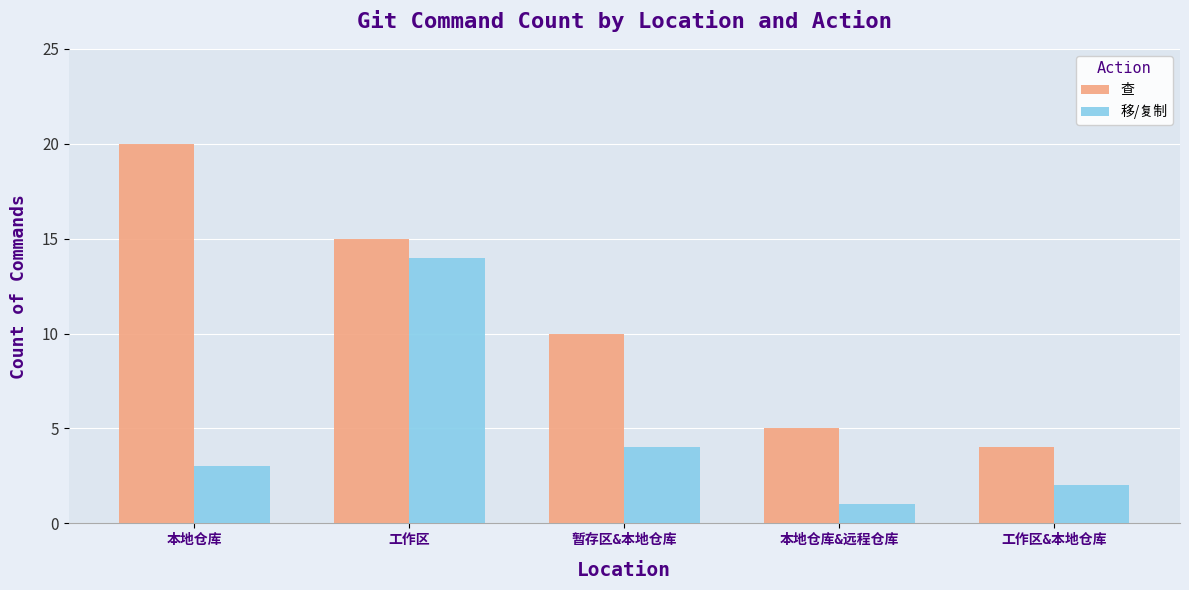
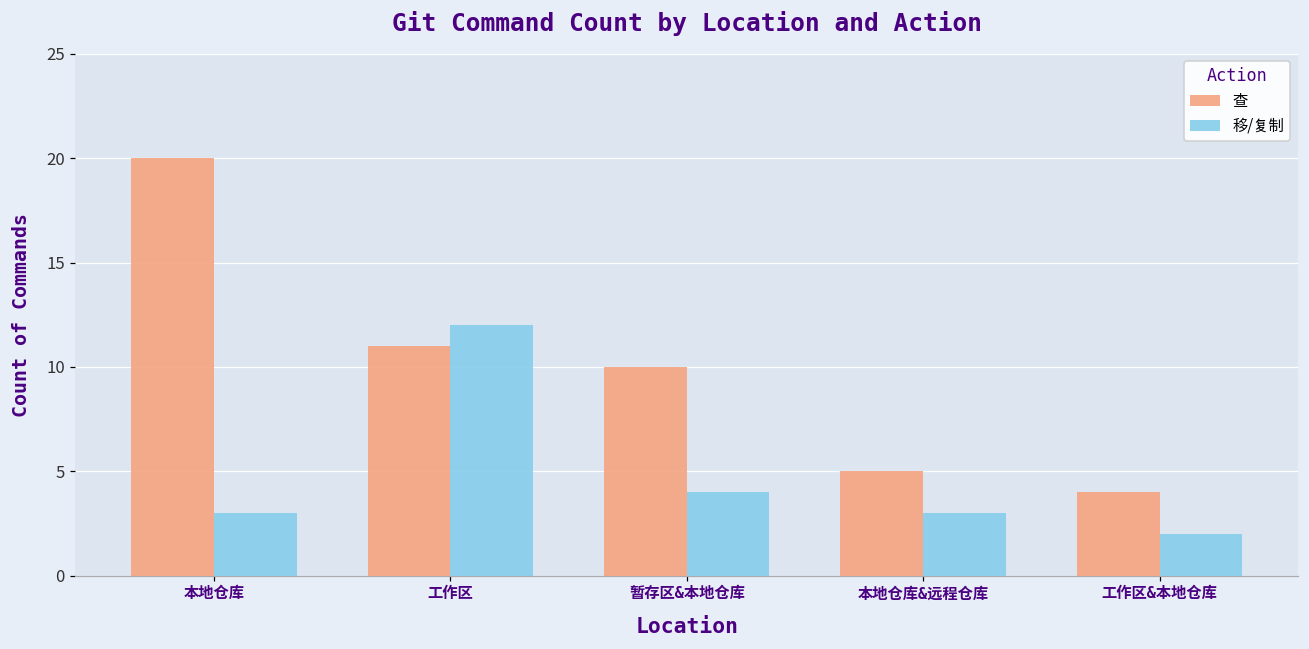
  {
    "查": {
      "本地仓库": 20,
-     "工作区": 15,
+     "工作区": 11,
      "暂存区&本地仓库": 10,
      "本地仓库&远程仓库": 5,
      "工作区&本地仓库": 4
    },
    "移/复制": {
      "本地仓库": 3,
-     "工作区": 14,
+     "工作区": 12,
      "暂存区&本地仓库": 4,
-     "本地仓库&远程仓库": 1,
+     "本地仓库&远程仓库": 3,
      "工作区&本地仓库": 2
    }
  }
